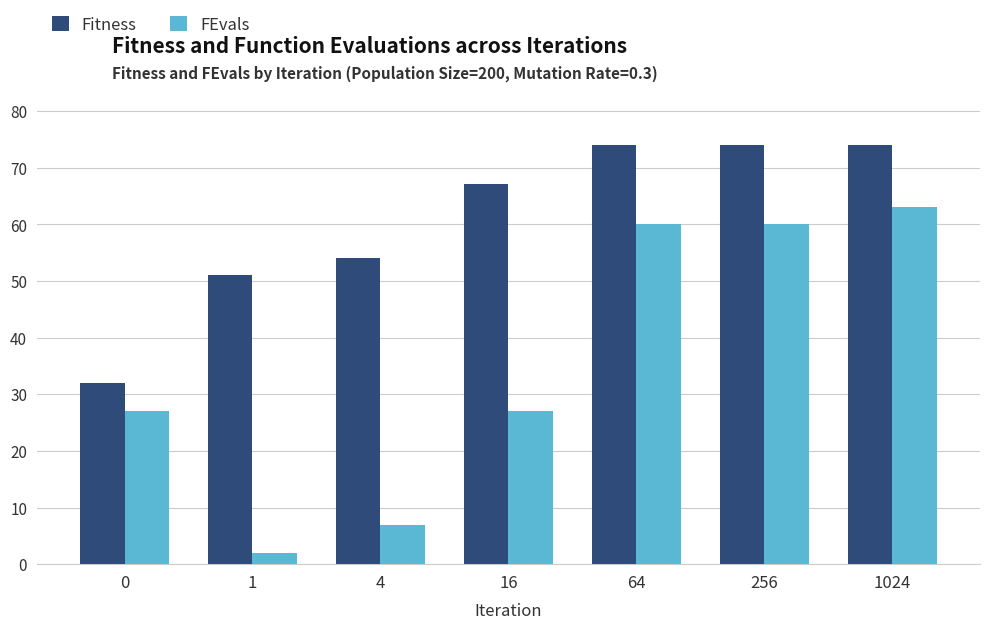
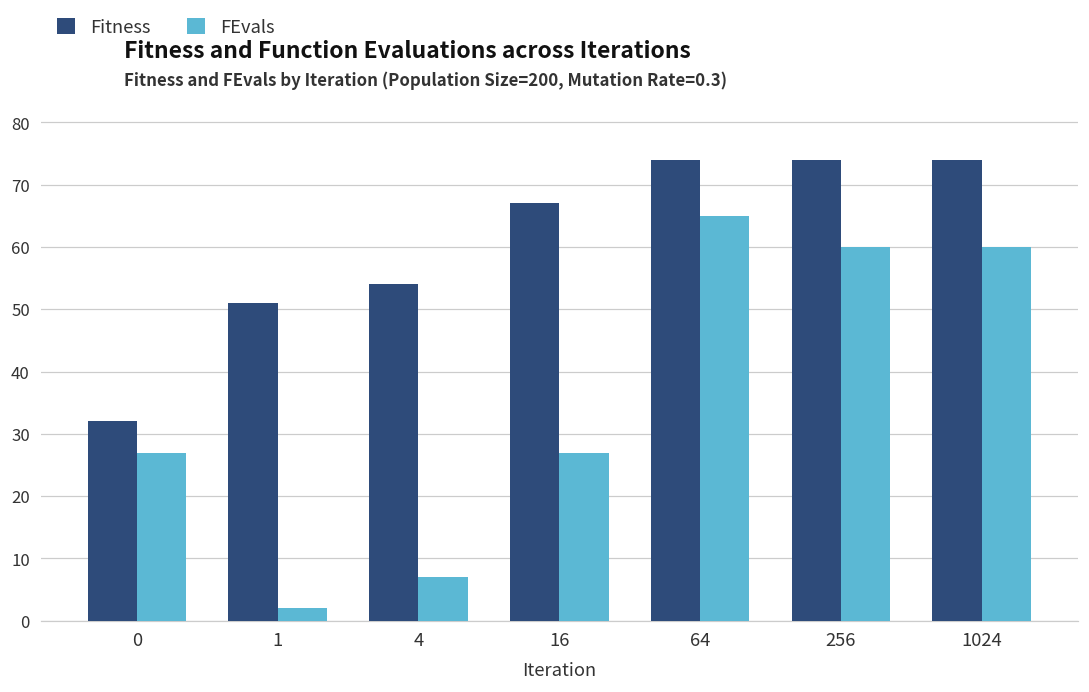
  {
    "Fitness": {
      "0": 32,
      "1": 51,
      "4": 54,
      "16": 67,
      "64": 74,
      "256": 74,
      "1024": 74
    },
    "FEvals": {
      "0": 27,
      "1": 2,
      "4": 7,
      "16": 27,
-     "64": 60,
+     "64": 65,
      "256": 60,
-     "1024": 63
+     "1024": 60
    }
  }
